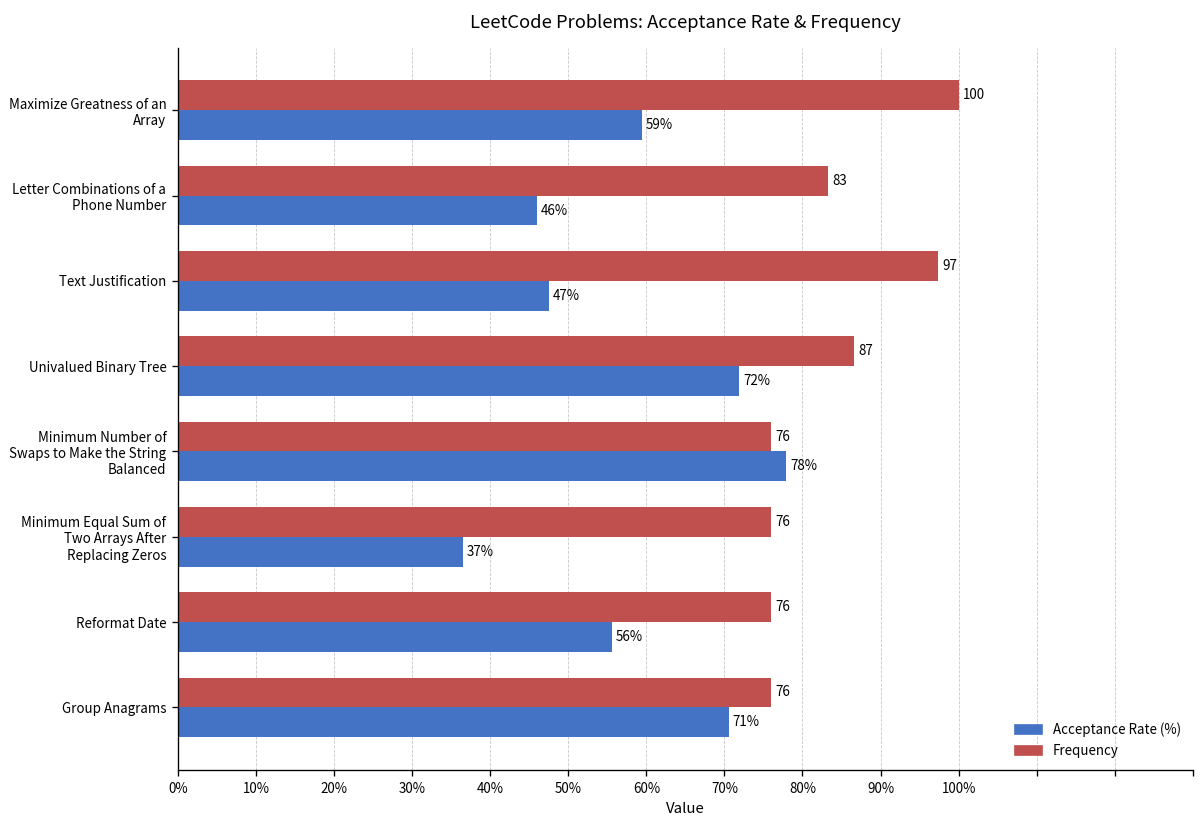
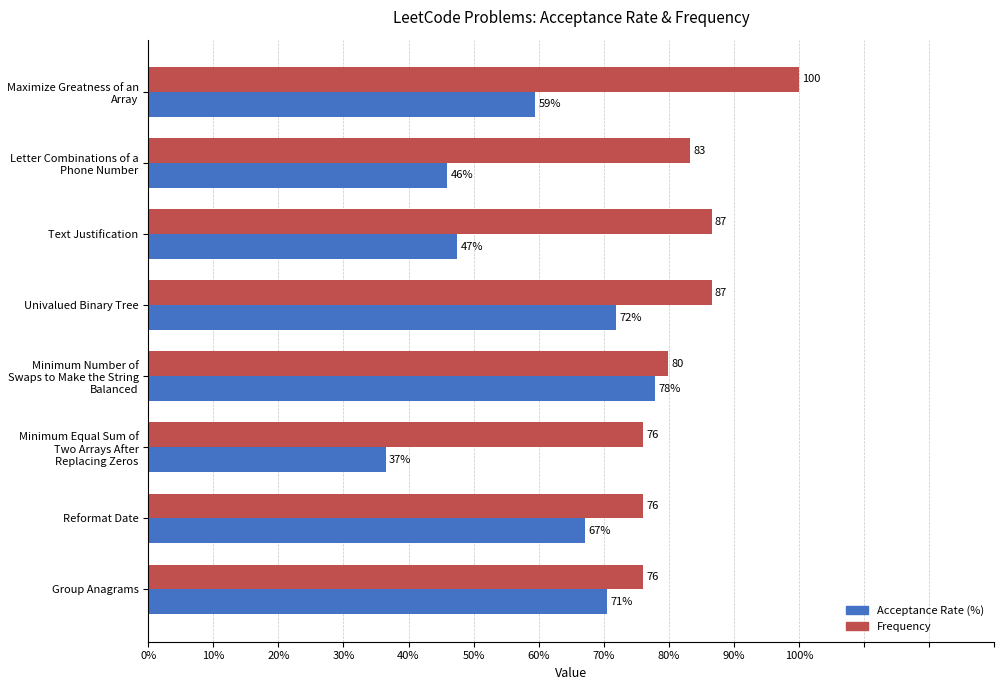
  {
    "Acceptance Rate (%)": {
      "Maximize Greatness of an Array": "59%",
      "Letter Combinations of a Phone Number": "46%",
      "Text Justification": "47%",
      "Univalued Binary Tree": "72%",
      "Minimum Number of Swaps to Make the String Balanced": "78%",
      "Minimum Equal Sum of Two Arrays After Replacing Zeros": "37%",
-     "Reformat Date": "56%",
+     "Reformat Date": "67%",
      "Group Anagrams": "71%"
    },
    "Frequency": {
      "Maximize Greatness of an Array": "100",
      "Letter Combinations of a Phone Number": "83",
-     "Text Justification": "97",
+     "Text Justification": "87",
      "Univalued Binary Tree": "87",
-     "Minimum Number of Swaps to Make the String Balanced": "76",
+     "Minimum Number of Swaps to Make the String Balanced": "80",
      "Minimum Equal Sum of Two Arrays After Replacing Zeros": "76",
      "Reformat Date": "76",
      "Group Anagrams": "76"
    }
  }
